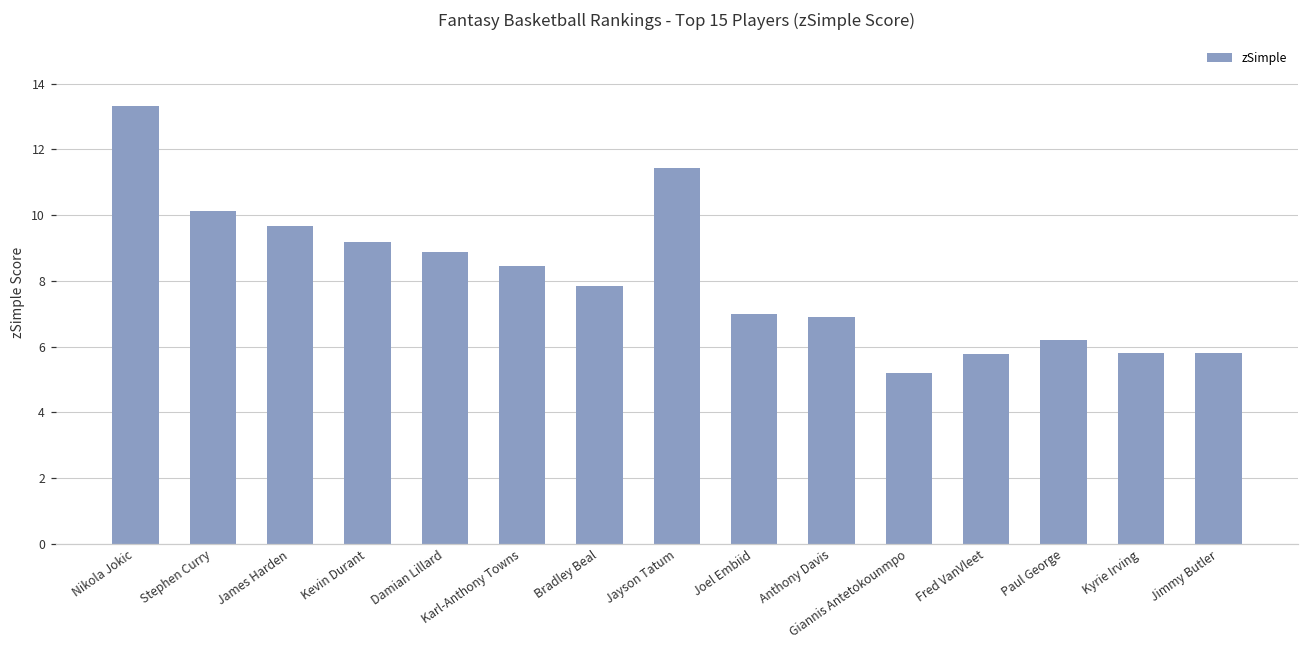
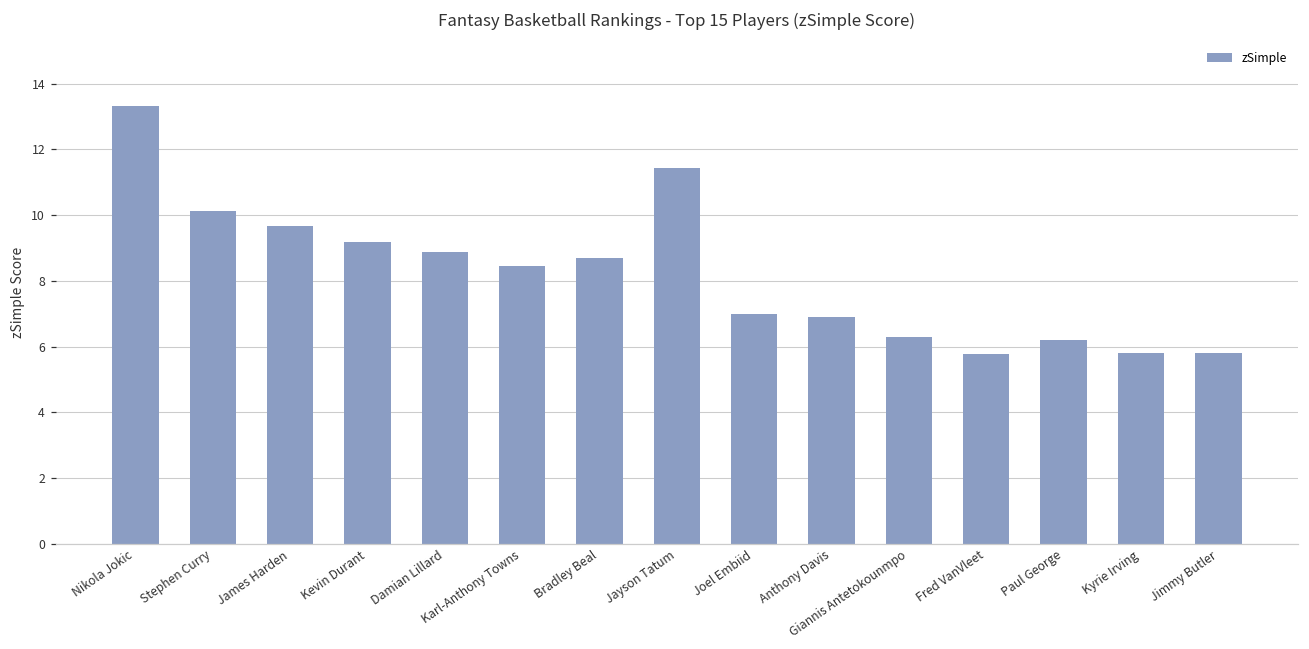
  {
    "Nikola Jokic": 13.3,
    "Stephen Curry": 10.1,
    "James Harden": 9.7,
    "Kevin Durant": 9.2,
    "Damian Lillard": 8.9,
    "Karl-Anthony Towns": 8.5,
-   "Bradley Beal": 7.8,
+   "Bradley Beal": 8.7,
    "Jayson Tatum": 11.4,
    "Joel Embiid": 7.0,
    "Anthony Davis": 6.9,
-   "Giannis Antetokounmpo": 5.2,
+   "Giannis Antetokounmpo": 6.3,
    "Fred VanVleet": 5.8,
    "Paul George": 6.2,
    "Kyrie Irving": 5.8,
    "Jimmy Butler": 5.8
  }
